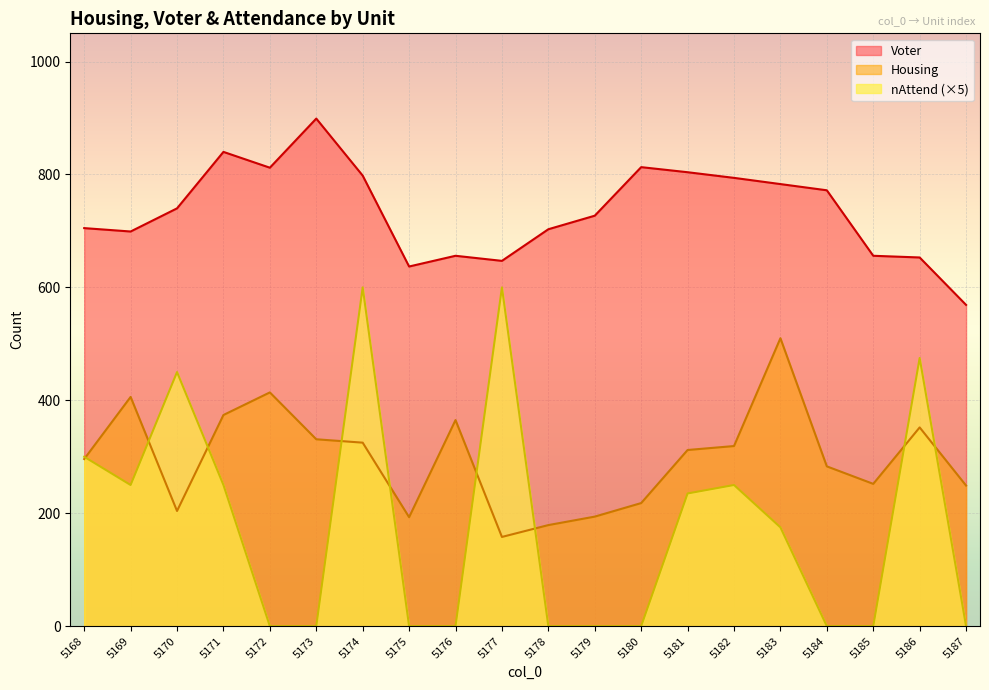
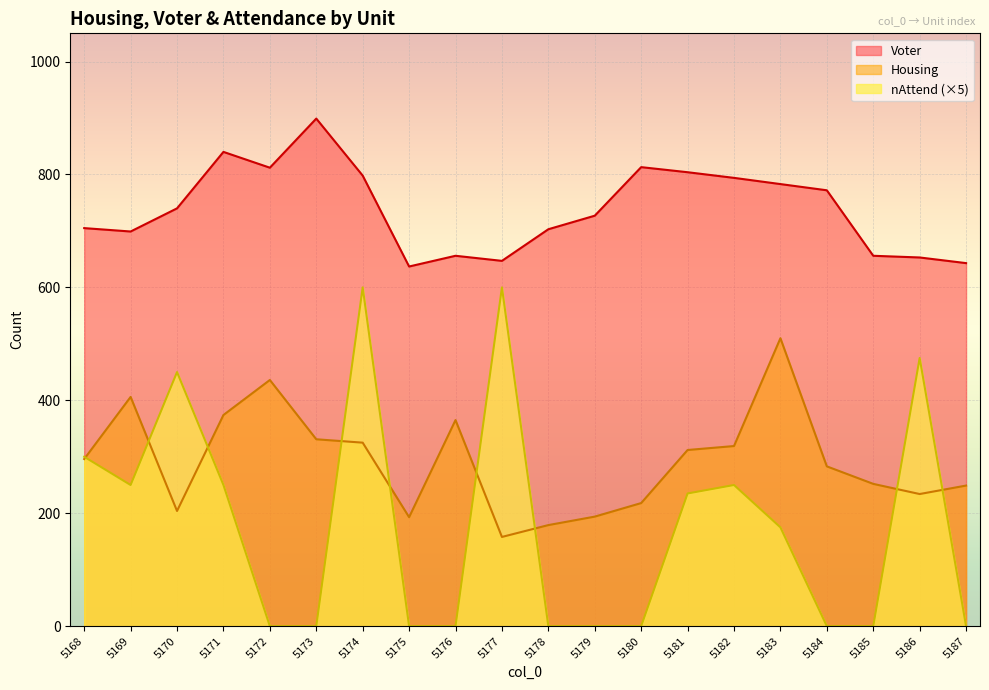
  {
    "Voter": {
      "5168": 710,
      "5169": 700,
      "5170": 740,
      "5171": 840,
      "5172": 810,
      "5173": 900,
      "5174": 800,
      "5175": 640,
      "5176": 660,
      "5177": 650,
      "5178": 700,
      "5179": 730,
      "5180": 810,
      "5181": 800,
      "5182": 790,
      "5183": 780,
      "5184": 770,
      "5185": 660,
      "5186": 650,
-     "5187": 570
+     "5187": 640
    },
    "Housing": {
      "5169": 410,
      "5170": 200,
      "5171": 370,
-     "5172": 410,
+     "5172": 440,
      "5173": 330,
      "5174": 330,
      "5175": 190,
      "5176": 370,
      "5177": 160,
      "5178": 180,
      "5179": 190,
      "5180": 220,
      "5181": 310,
      "5182": 320,
      "5183": 510,
      "5184": 280,
      "5185": 250,
-     "5186": 350,
+     "5186": 230,
      "5187": 250
    },
    "nAttend (×5)": {
      "5169": 250,
      "5170": 450,
      "5171": 250,
      "5172": 0,
      "5173": 0,
      "5174": 600,
      "5175": 0,
      "5176": 0,
      "5177": 600,
      "5178": 0,
      "5179": 0,
      "5180": 0,
      "5181": 240,
      "5182": 250,
      "5183": 180,
      "5184": 0,
      "5185": 0,
      "5186": 480,
      "5187": 0
    }
  }
